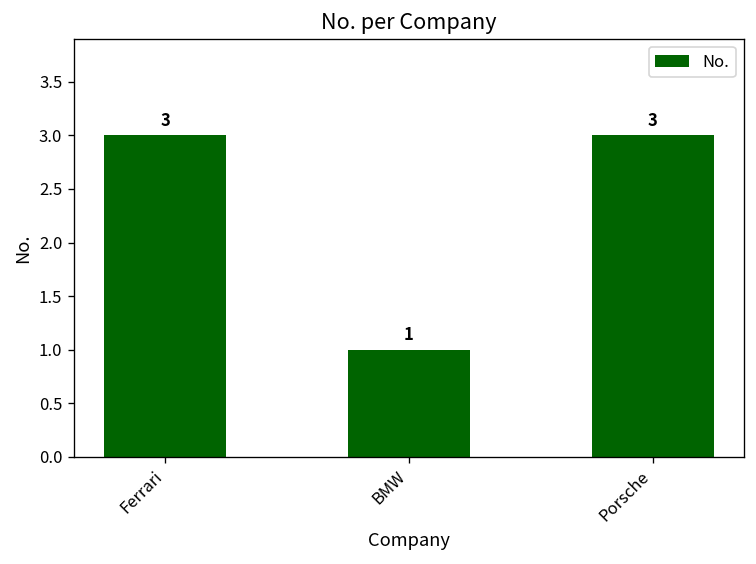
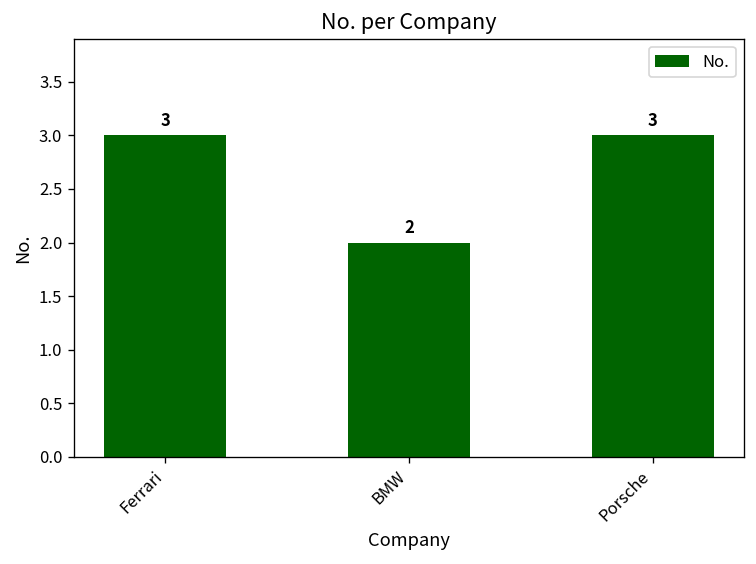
  {
    "Ferrari": 3,
-   "BMW": 1,
+   "BMW": 2,
    "Porsche": 3
  }
